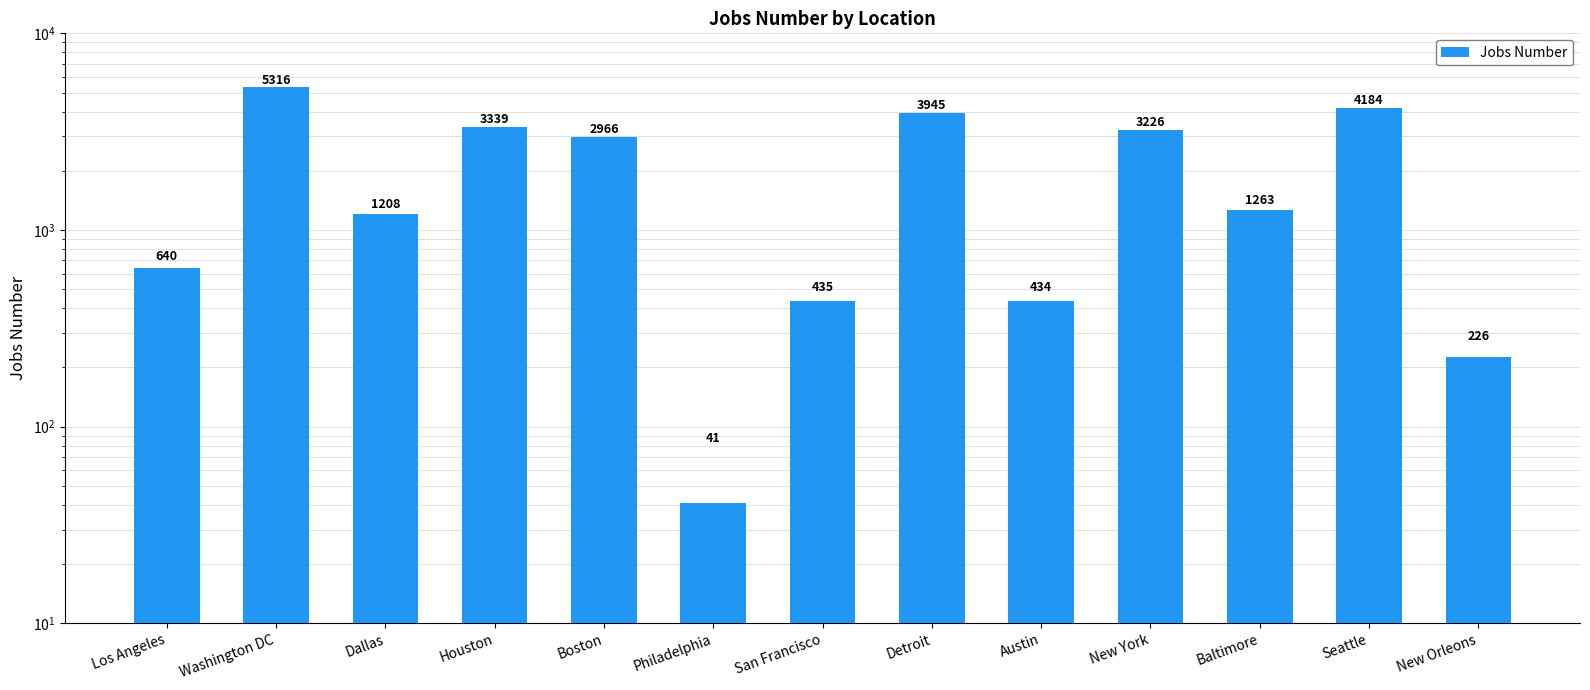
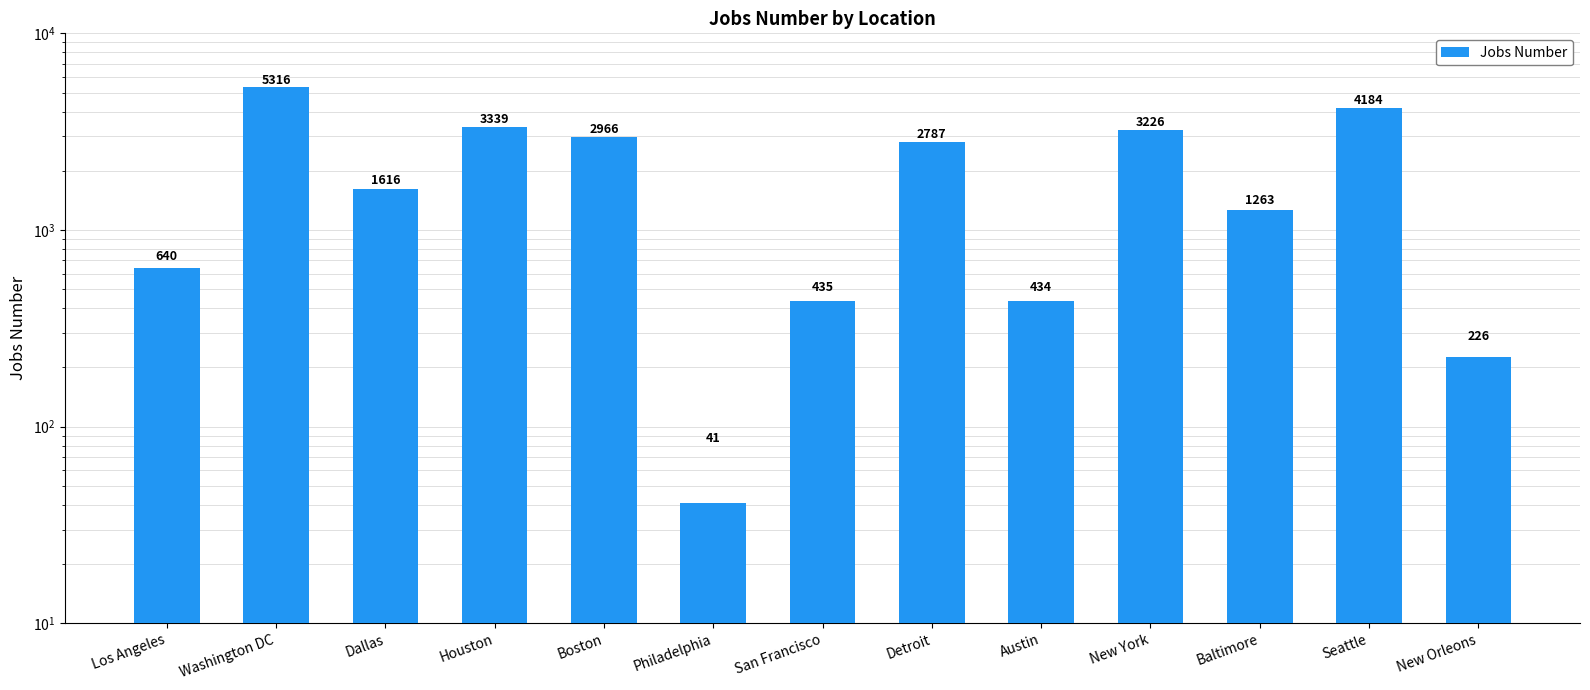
  {
    "Los Angeles": 640,
    "Washington DC": 5316,
-   "Dallas": 1208,
+   "Dallas": 1616,
    "Houston": 3339,
    "Boston": 2966,
    "San Francisco": 435,
-   "Detroit": 3945,
+   "Detroit": 2787,
    "Austin": 434,
    "New York": 3226,
    "Baltimore": 1263,
    "Seattle": 4184,
    "New Orleons": 226
  }
